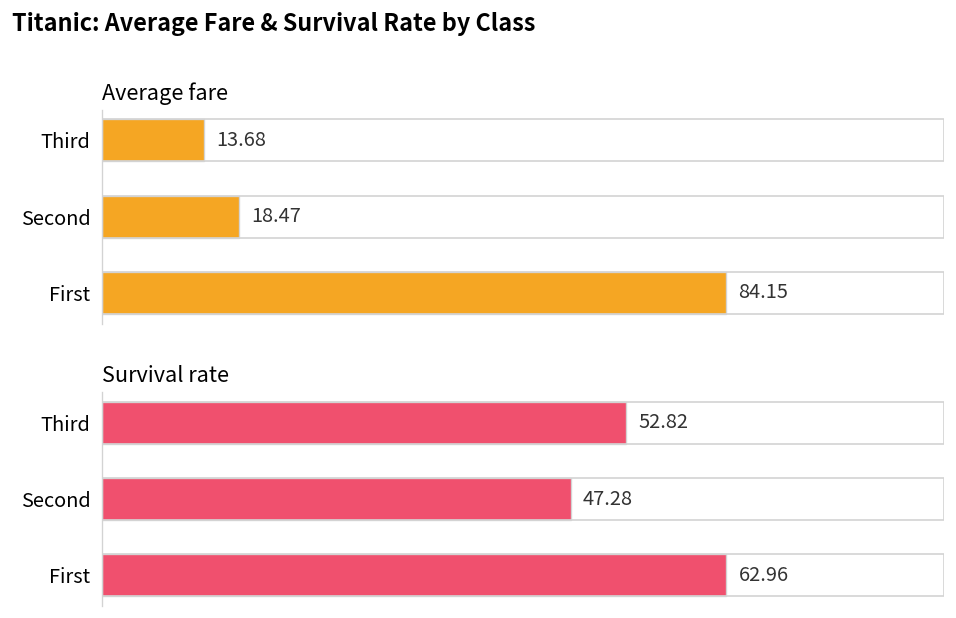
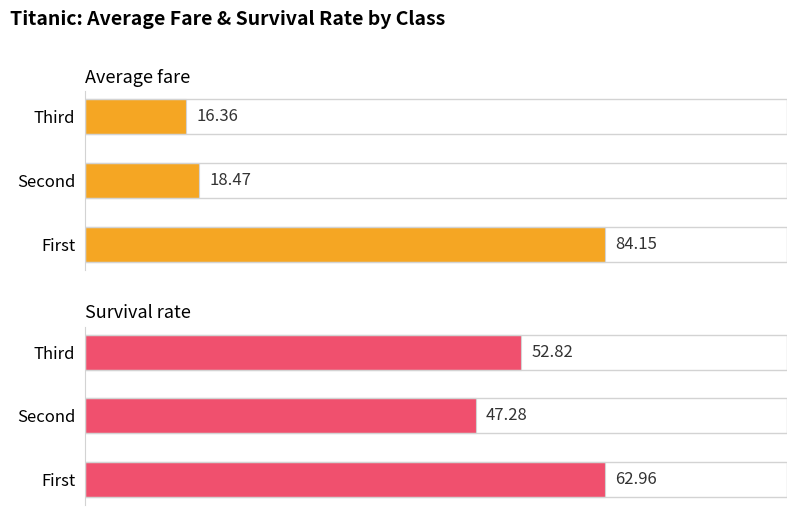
  {
    "Average fare": {
-     "Third": 13.68,
+     "Third": 16.36,
      "Second": 18.47,
      "First": 84.15
    },
    "Survival rate": {
      "Third": 52.82,
      "Second": 47.28,
      "First": 62.96
    }
  }
